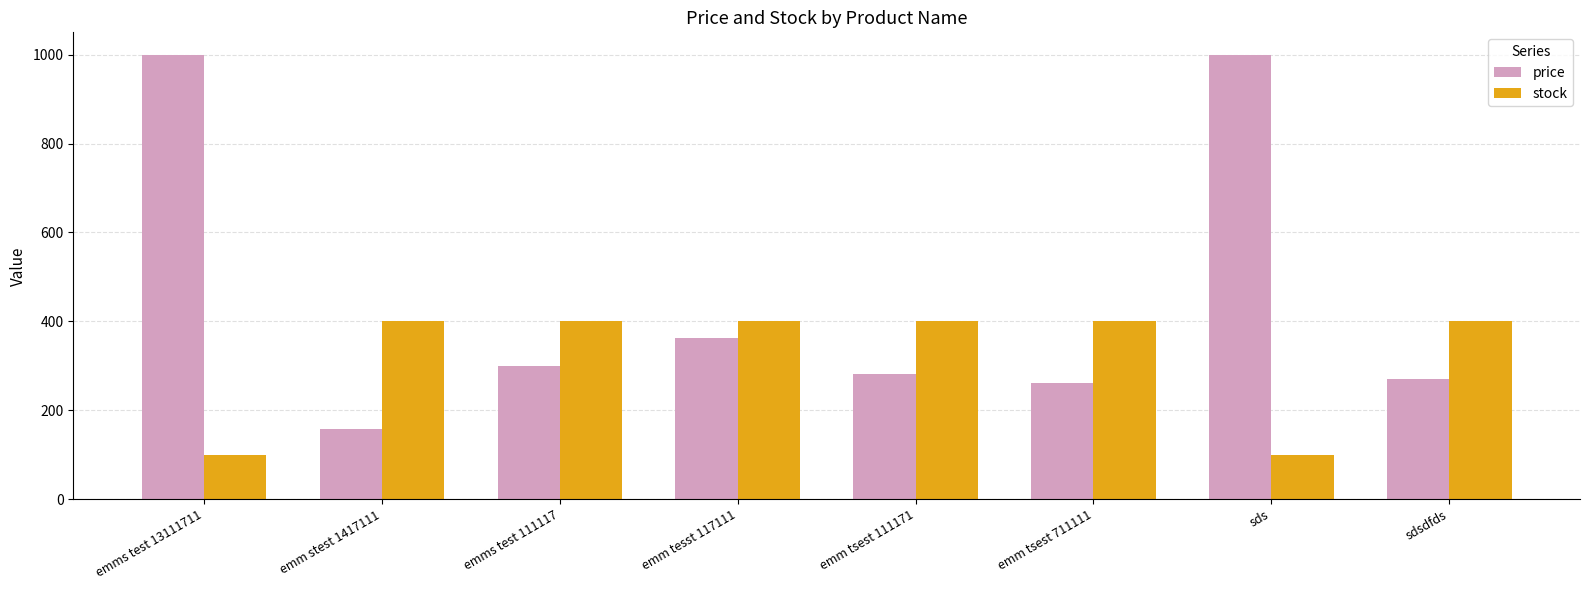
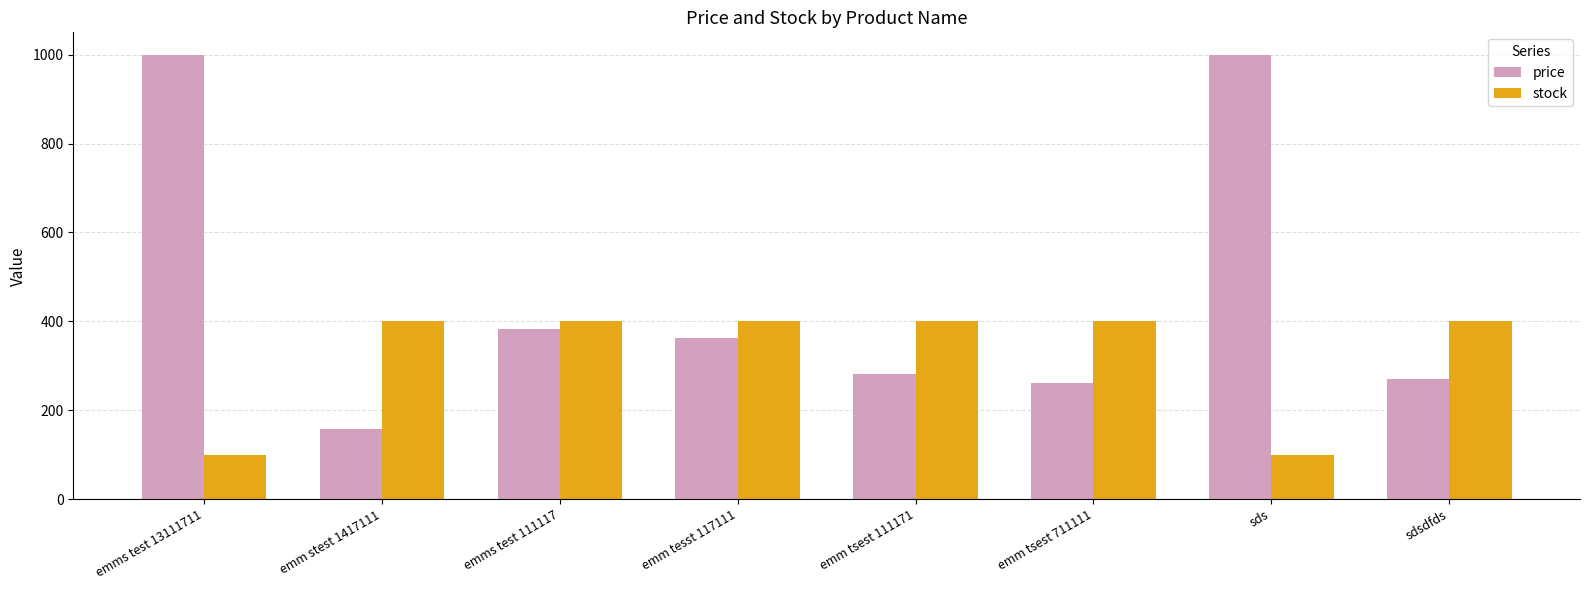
  {
    "price": {
      "emms test 13111711": 1000,
      "emm stest 1417111": 160,
-     "emms test 111117": 300,
+     "emms test 111117": 380,
      "emm tesst 117111": 360,
      "emm tsest 111171": 280,
      "emm tsest 711111": 260,
      "sds": 1000,
      "sdsdfds": 270
    },
    "stock": {
      "emms test 13111711": 100,
      "emm stest 1417111": 400,
      "emms test 111117": 400,
      "emm tesst 117111": 400,
      "emm tsest 111171": 400,
      "emm tsest 711111": 400,
      "sds": 100,
      "sdsdfds": 400
    }
  }
